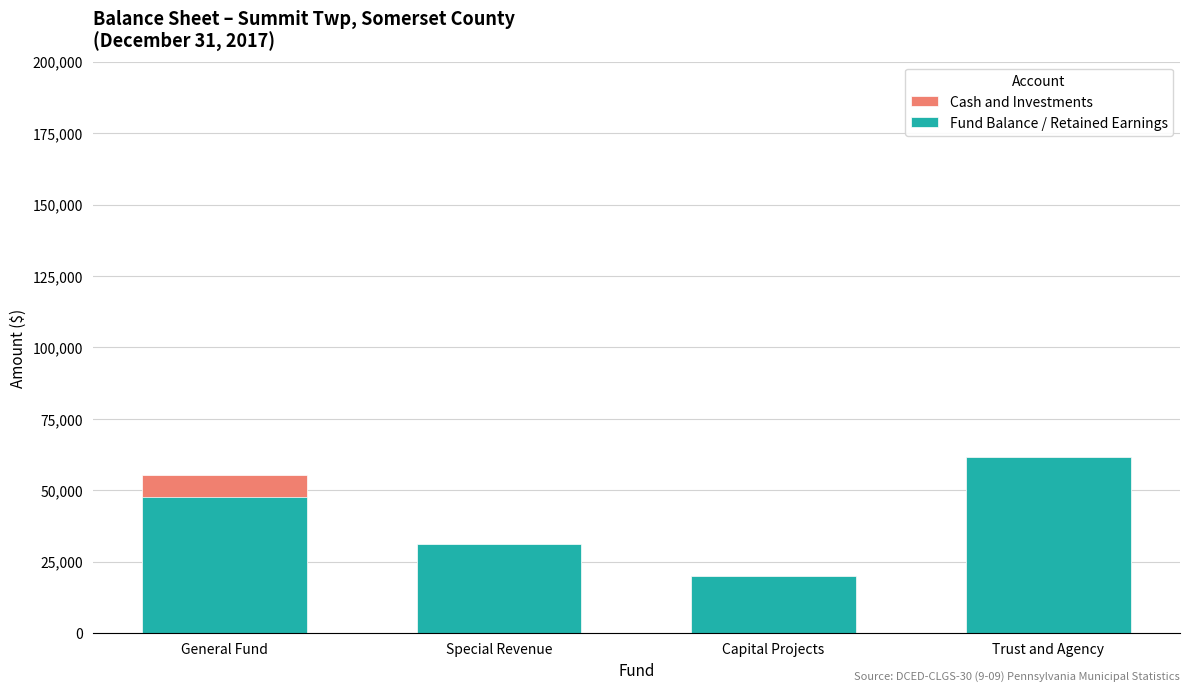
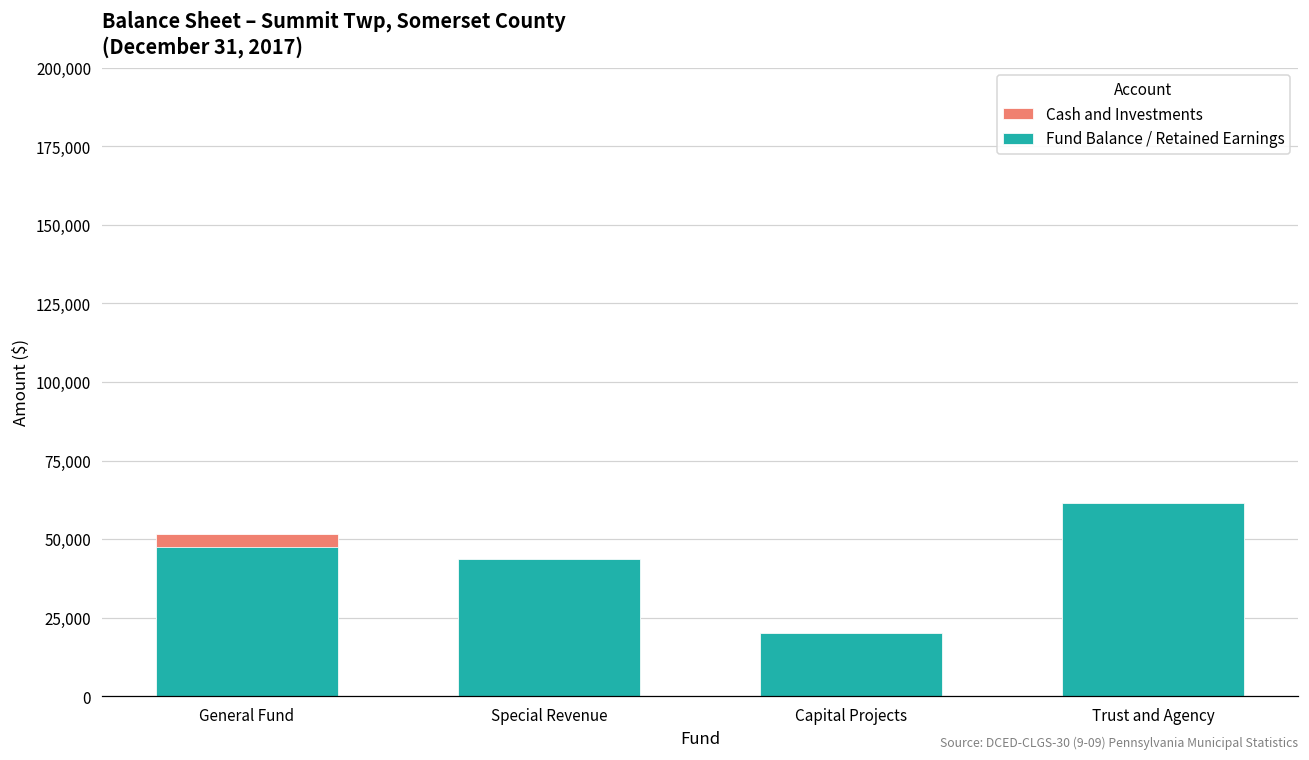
  {
    "Cash and Investments": {
-     "General Fund": "55,000",
+     "General Fund": "52,000",
      "Capital Projects": "20,000",
      "Trust and Agency": "61,000"
    },
    "Fund Balance / Retained Earnings": {
-     "Special Revenue": "31,000",
+     "Special Revenue": "44,000",
      "Capital Projects": "20,000",
      "Trust and Agency": "61,000"
    }
  }
